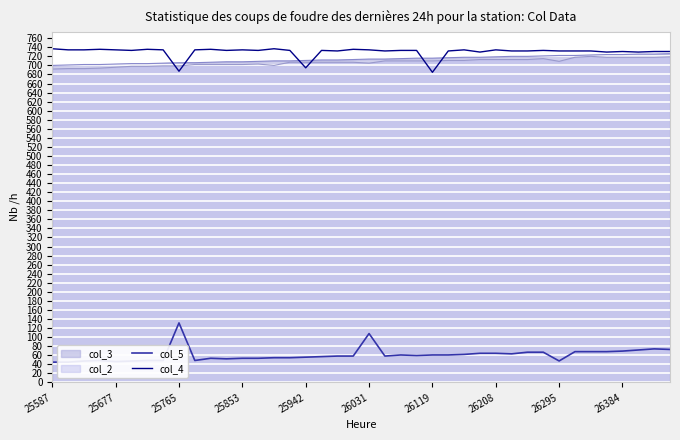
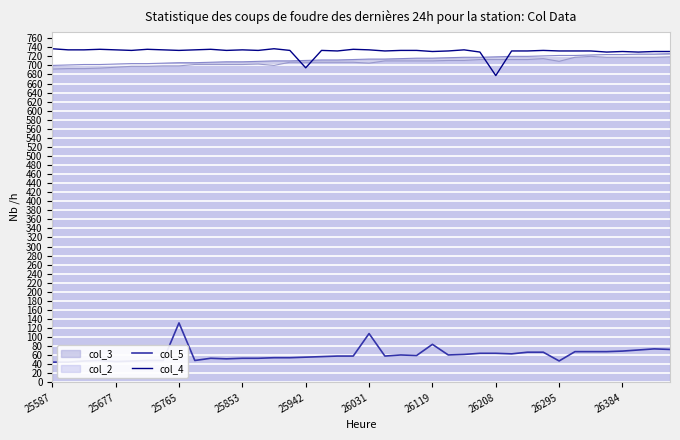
  {
    "col_5": {
      "25587": 40,
      "25765": 130,
      "25853": 50,
      "25942": 60,
      "26031": 110,
-     "26119": 60,
+     "26119": 80,
      "26208": 60,
      "26295": 50,
      "26384": 70
    },
    "col_4": {
      "25587": 740,
      "25677": 730,
-     "25765": 690,
+     "25765": 730,
      "25853": 730,
      "25942": 690,
      "26031": 730,
-     "26119": 680,
-     "26208": 730,
+     "26119": 730,
+     "26208": 680,
      "26295": 730,
      "26384": 730
    }
  }
